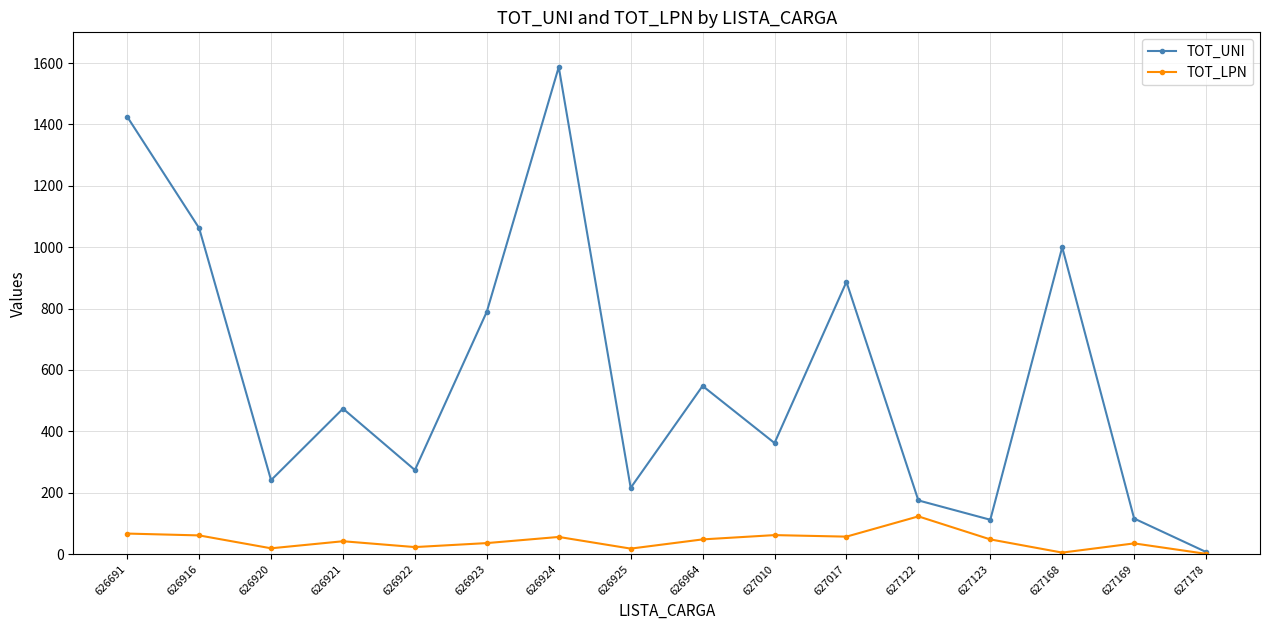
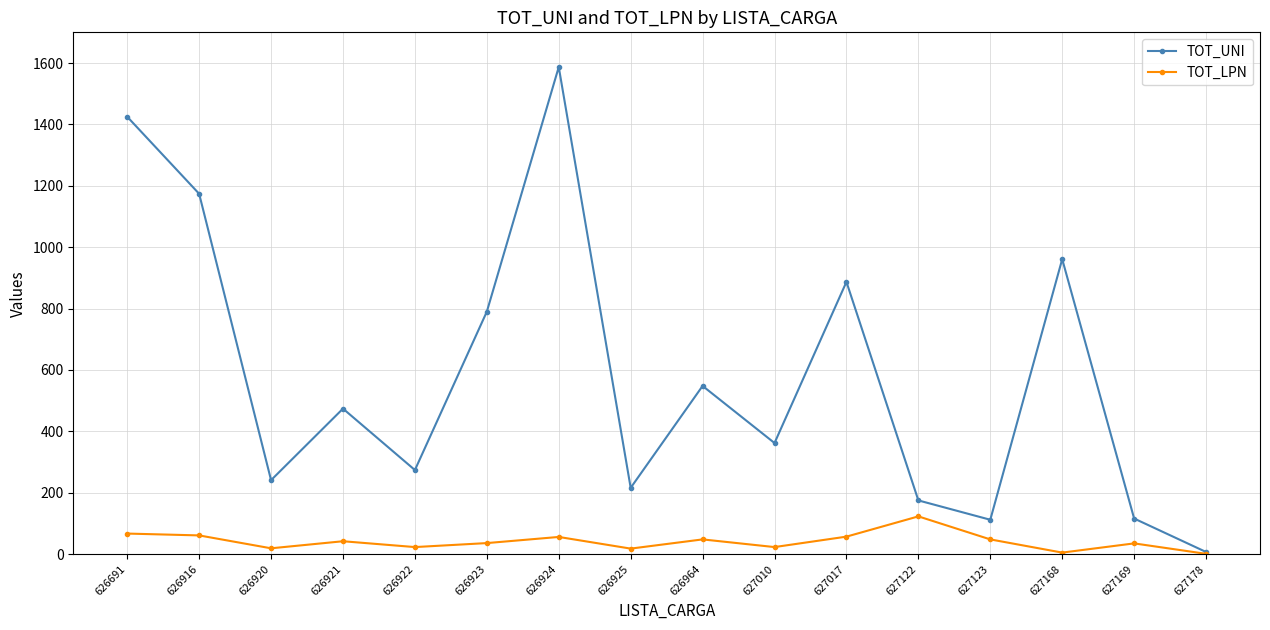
  {
    "TOT_UNI": {
      "626691": 1430,
-     "626916": 1060,
+     "626916": 1170,
      "626920": 240,
      "626921": 470,
      "626922": 270,
      "626923": 790,
      "626924": 1590,
      "626925": 220,
      "626964": 550,
      "627010": 360,
      "627017": 890,
      "627122": 180,
      "627123": 110,
-     "627168": 1000,
+     "627168": 960,
      "627169": 120
    },
    "TOT_LPN": {
      "626691": 70,
      "626916": 60,
      "626920": 20,
      "626921": 40,
      "626922": 20,
      "626923": 40,
      "626924": 60,
      "626925": 20,
      "626964": 50,
-     "627010": 60,
+     "627010": 20,
      "627017": 60,
      "627122": 120,
      "627123": 50,
      "627168": 10,
      "627169": 40
    }
  }
